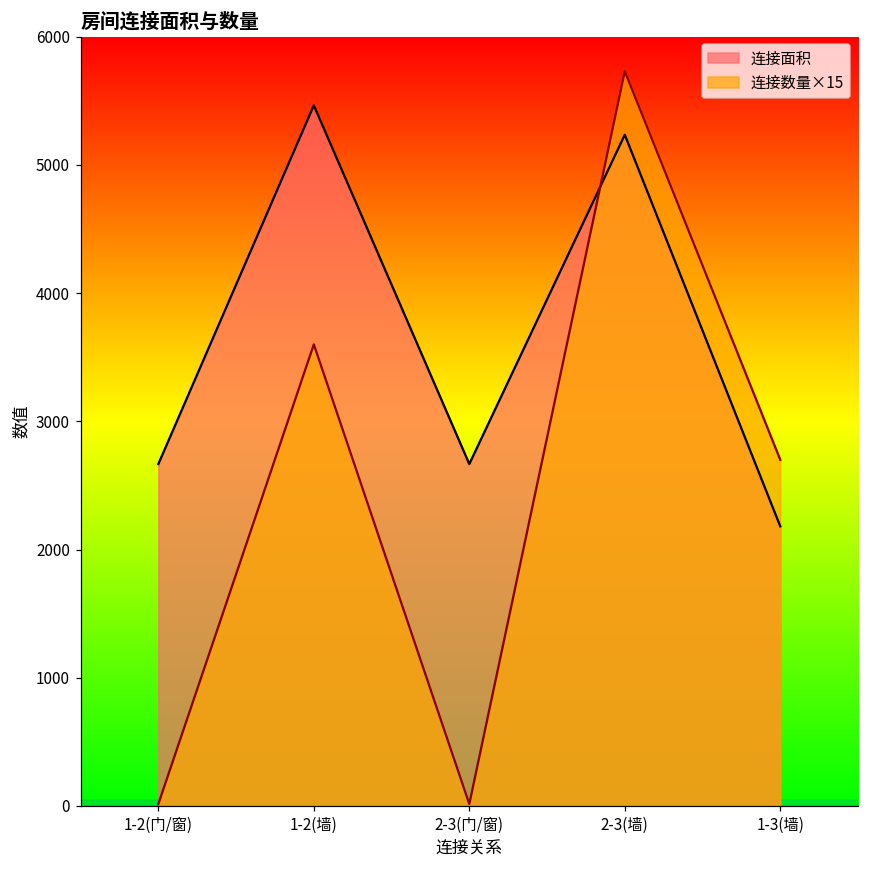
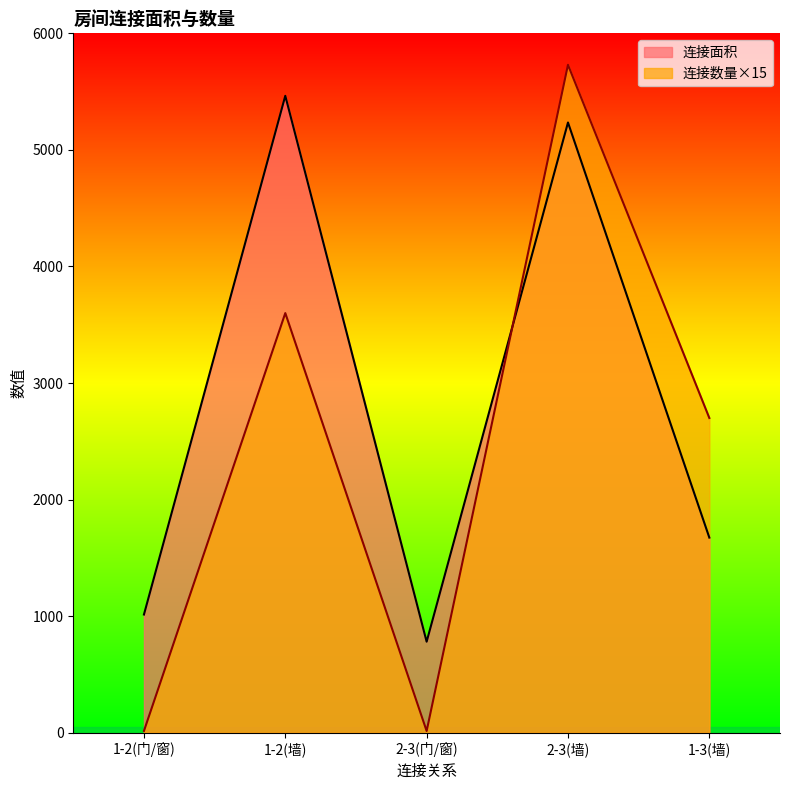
  {
    "连接面积": {
-     "1-2(门/窗)": 2670,
+     "1-2(门/窗)": 1010,
      "1-2(墙)": 5460,
-     "2-3(门/窗)": 2670,
+     "2-3(门/窗)": 780,
      "2-3(墙)": 5240,
-     "1-3(墙)": 2180
+     "1-3(墙)": 1670
    },
    "连接数量×15": {
      "1-2(墙)": 3600,
      "2-3(墙)": 5730,
      "1-3(墙)": 2700
    }
  }
